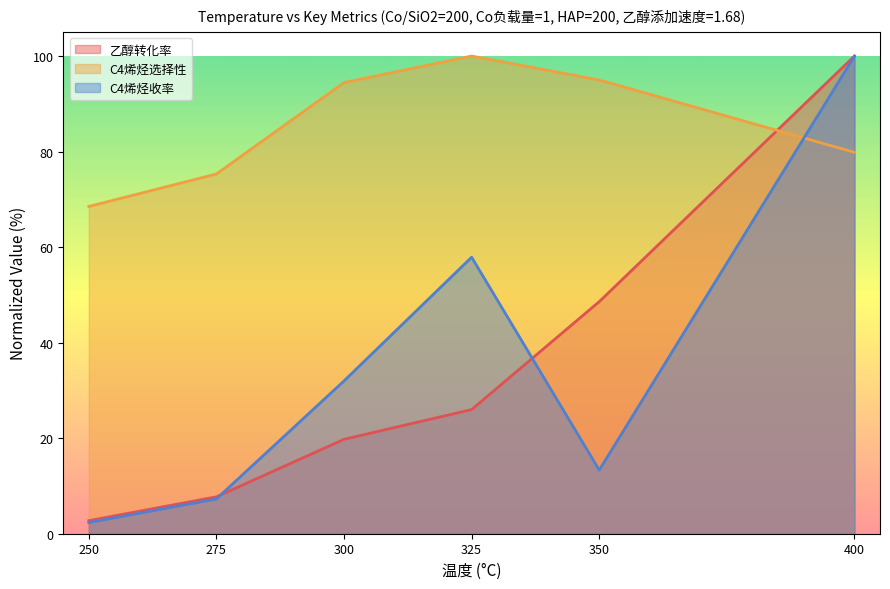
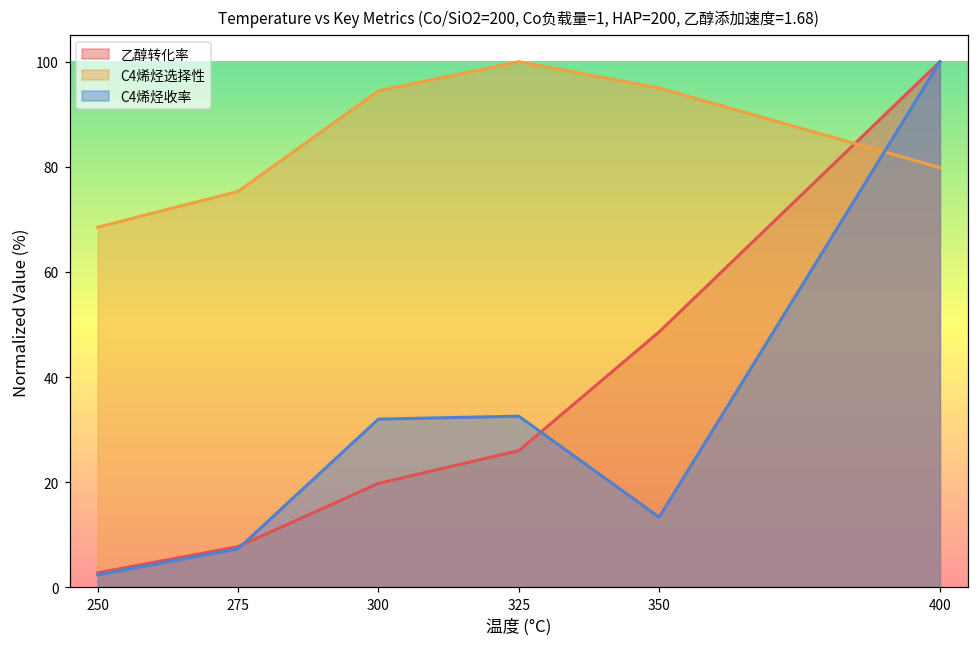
  {
    "C4烯烃收率": {
      "300": 32,
-     "325": 58,
+     "325": 33,
      "350": 13
    }
  }
